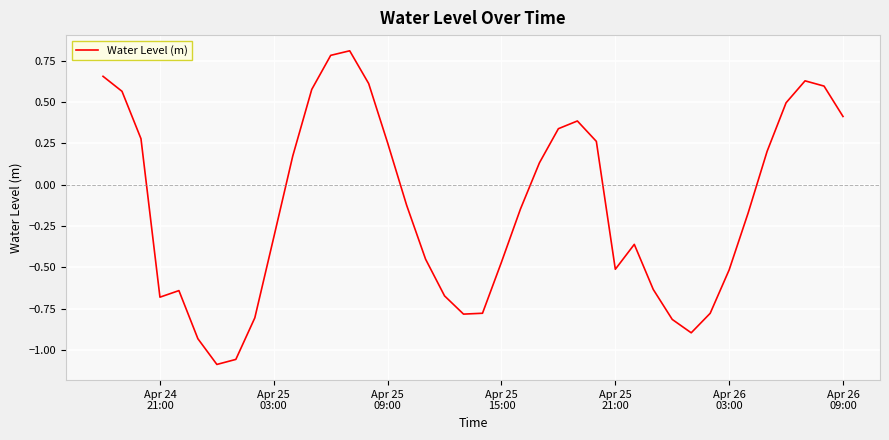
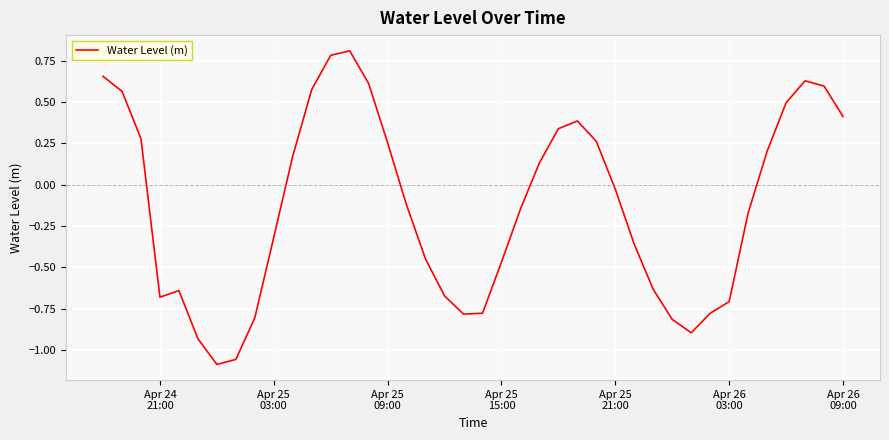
  {
    "Apr 24 21:00": -0.68,
    "Apr 25 03:00": -0.32,
    "Apr 25 09:00": 0.25,
    "Apr 25 15:00": -0.47,
-   "Apr 25 21:00": -0.51,
-   "Apr 26 03:00": -0.52,
+   "Apr 25 21:00": -0.03,
+   "Apr 26 03:00": -0.71,
    "Apr 26 09:00": 0.41
  }
